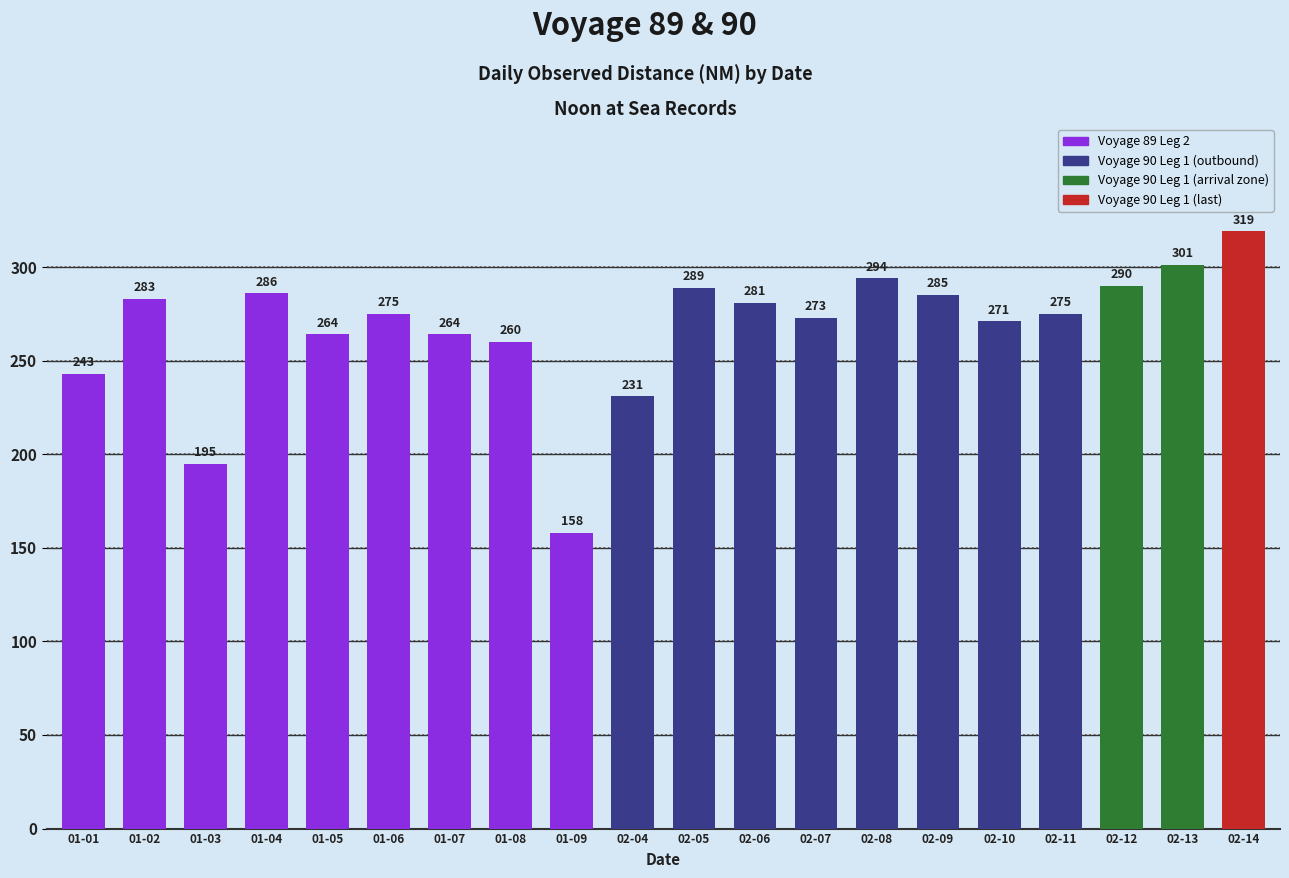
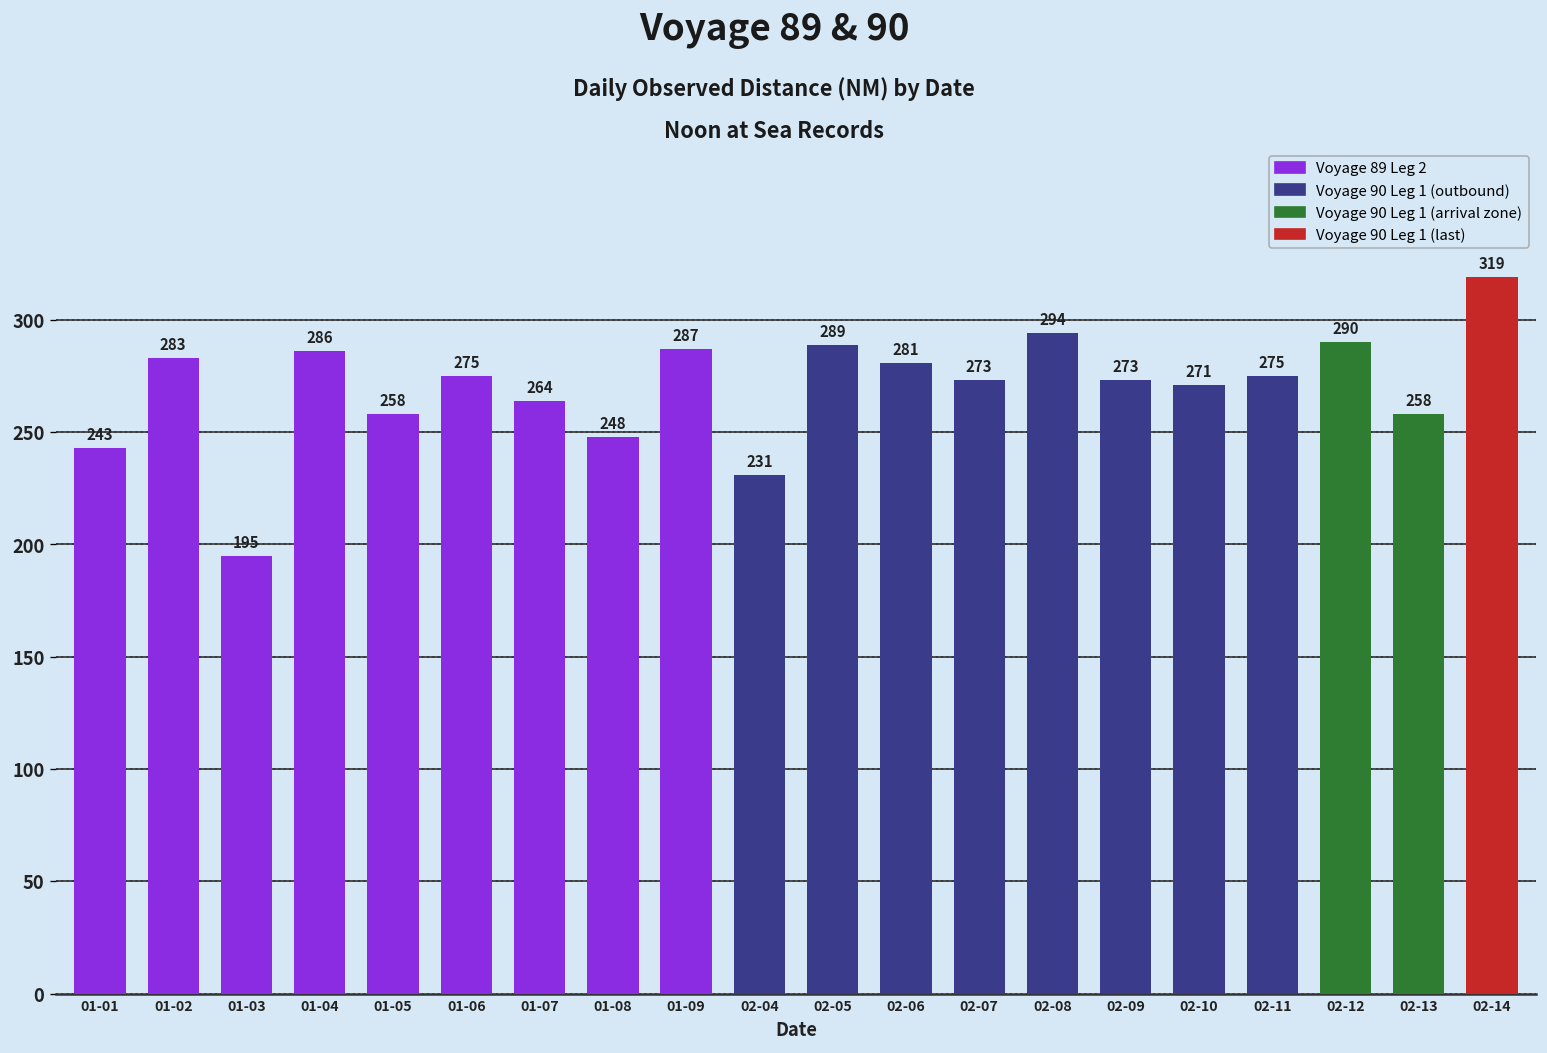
  {
    "01-01": 243,
    "01-02": 283,
    "01-03": 195,
    "01-04": 286,
-   "01-05": 264,
+   "01-05": 258,
    "01-06": 275,
    "01-07": 264,
-   "01-08": 260,
-   "01-09": 158,
+   "01-08": 248,
+   "01-09": 287,
    "02-04": 231,
    "02-05": 289,
    "02-06": 281,
    "02-07": 273,
    "02-08": 294,
-   "02-09": 285,
+   "02-09": 273,
    "02-10": 271,
    "02-11": 275,
    "02-12": 290,
-   "02-13": 301,
+   "02-13": 258,
    "02-14": 319
  }
